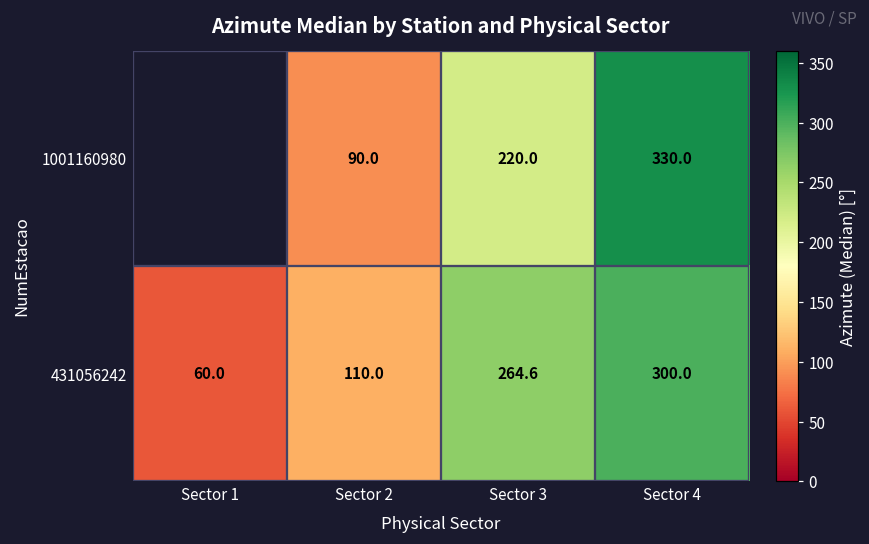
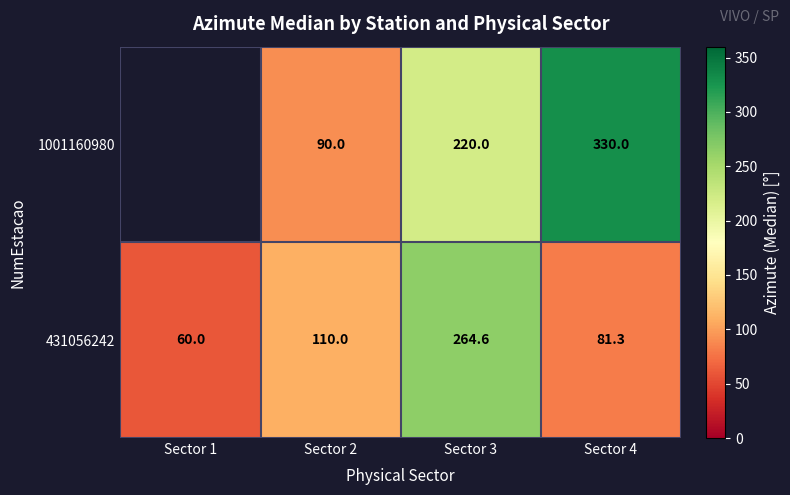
  {
    "1001160980": {
      "Sector 2": 90.0,
      "Sector 3": 220.0,
      "Sector 4": 330.0
    },
    "431056242": {
      "Sector 1": 60.0,
      "Sector 2": 110.0,
      "Sector 3": 264.6,
-     "Sector 4": 300.0
+     "Sector 4": 81.3
    }
  }
